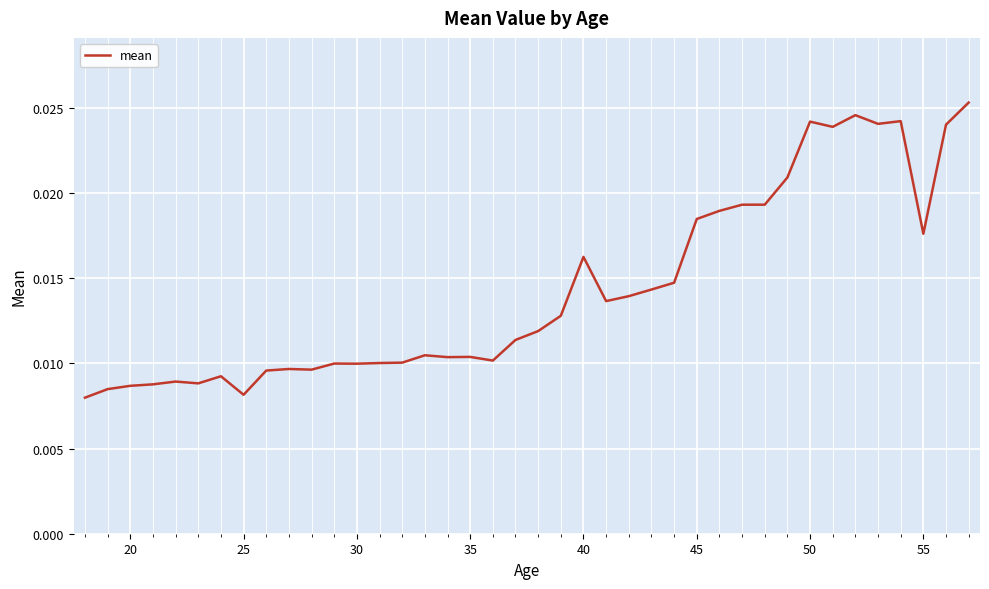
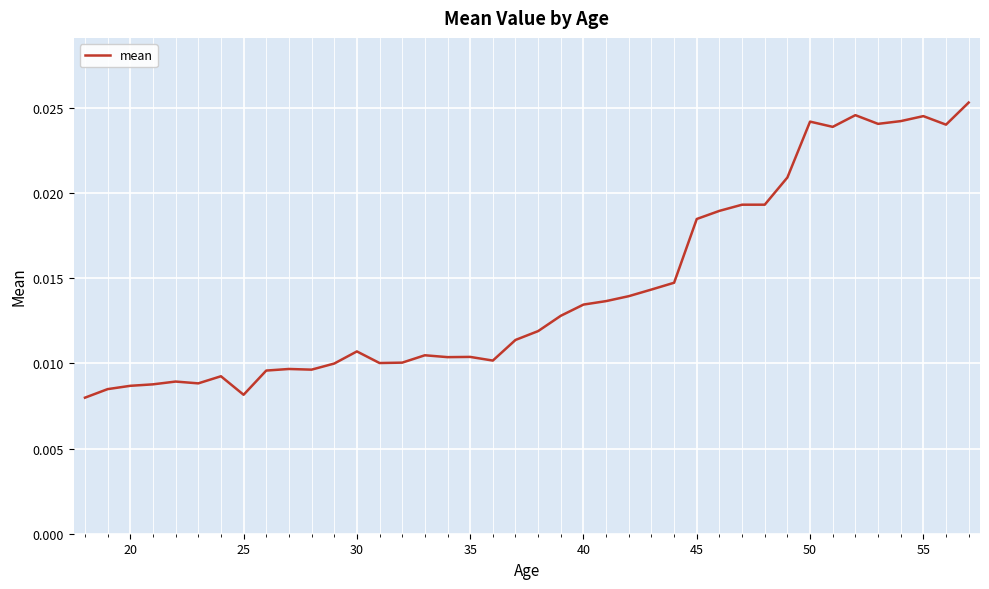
  {
    "20": 0.0087,
    "25": 0.0082,
-   "30": 0.0100,
+   "30": 0.0107,
    "35": 0.0104,
-   "40": 0.0163,
+   "40": 0.0135,
    "45": 0.0185,
    "50": 0.0242,
-   "55": 0.0176
+   "55": 0.0245
  }
